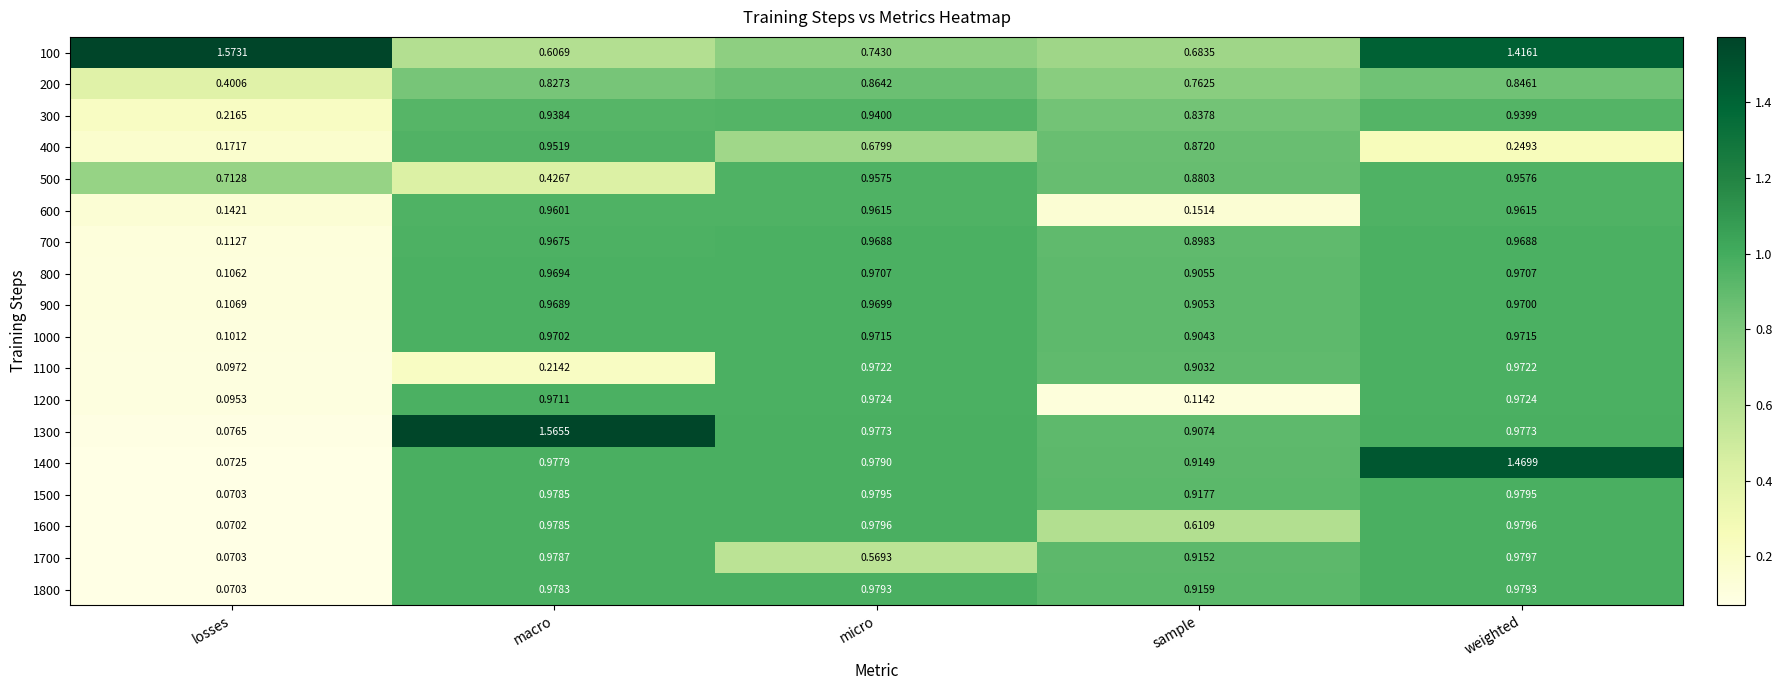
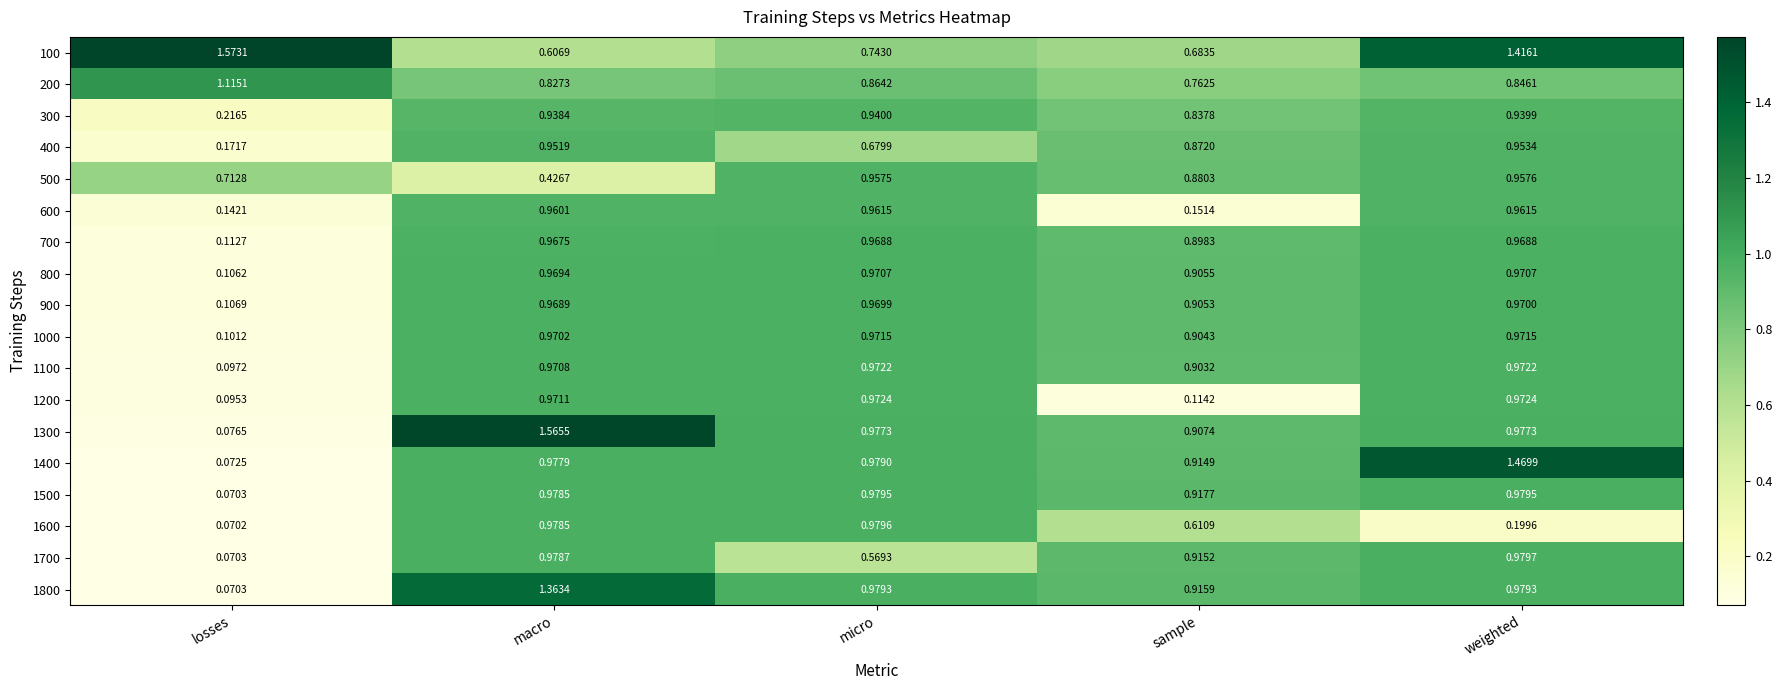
  {
    "100": {
      "losses": 1.5731,
      "macro": 0.6069,
      "micro": 0.7430,
      "sample": 0.6835,
      "weighted": 1.4161
    },
    "200": {
-     "losses": 0.4006,
+     "losses": 1.1151,
      "macro": 0.8273,
      "micro": 0.8642,
      "sample": 0.7625,
      "weighted": 0.8461
    },
    "300": {
      "losses": 0.2165,
      "macro": 0.9384,
      "micro": 0.9400,
      "sample": 0.8378,
      "weighted": 0.9399
    },
    "400": {
      "losses": 0.1717,
      "macro": 0.9519,
      "micro": 0.6799,
      "sample": 0.8720,
-     "weighted": 0.2493
+     "weighted": 0.9534
    },
    "500": {
      "losses": 0.7128,
      "macro": 0.4267,
      "micro": 0.9575,
      "sample": 0.8803,
      "weighted": 0.9576
    },
    "600": {
      "losses": 0.1421,
      "macro": 0.9601,
      "micro": 0.9615,
      "sample": 0.1514,
      "weighted": 0.9615
    },
    "700": {
      "losses": 0.1127,
      "macro": 0.9675,
      "micro": 0.9688,
      "sample": 0.8983,
      "weighted": 0.9688
    },
    "800": {
      "losses": 0.1062,
      "macro": 0.9694,
      "micro": 0.9707,
      "sample": 0.9055,
      "weighted": 0.9707
    },
    "900": {
      "losses": 0.1069,
      "macro": 0.9689,
      "micro": 0.9699,
      "sample": 0.9053,
      "weighted": 0.9700
    },
    "1000": {
      "losses": 0.1012,
      "macro": 0.9702,
      "micro": 0.9715,
      "sample": 0.9043,
      "weighted": 0.9715
    },
    "1100": {
      "losses": 0.0972,
-     "macro": 0.2142,
+     "macro": 0.9708,
      "micro": 0.9722,
      "sample": 0.9032,
      "weighted": 0.9722
    },
    "1200": {
      "losses": 0.0953,
      "macro": 0.9711,
      "micro": 0.9724,
      "sample": 0.1142,
      "weighted": 0.9724
    },
    "1300": {
      "losses": 0.0765,
      "macro": 1.5655,
      "micro": 0.9773,
      "sample": 0.9074,
      "weighted": 0.9773
    },
    "1400": {
      "losses": 0.0725,
      "macro": 0.9779,
      "micro": 0.9790,
      "sample": 0.9149,
      "weighted": 1.4699
    },
    "1500": {
      "losses": 0.0703,
      "macro": 0.9785,
      "micro": 0.9795,
      "sample": 0.9177,
      "weighted": 0.9795
    },
    "1600": {
      "losses": 0.0702,
      "macro": 0.9785,
      "micro": 0.9796,
      "sample": 0.6109,
-     "weighted": 0.9796
+     "weighted": 0.1996
    },
    "1700": {
      "losses": 0.0703,
      "macro": 0.9787,
      "micro": 0.5693,
      "sample": 0.9152,
      "weighted": 0.9797
    },
    "1800": {
      "losses": 0.0703,
-     "macro": 0.9783,
+     "macro": 1.3634,
      "micro": 0.9793,
      "sample": 0.9159,
      "weighted": 0.9793
    }
  }
